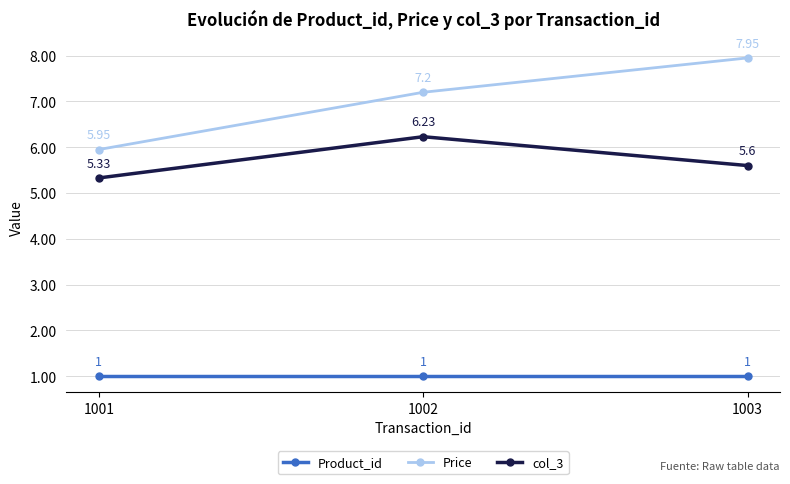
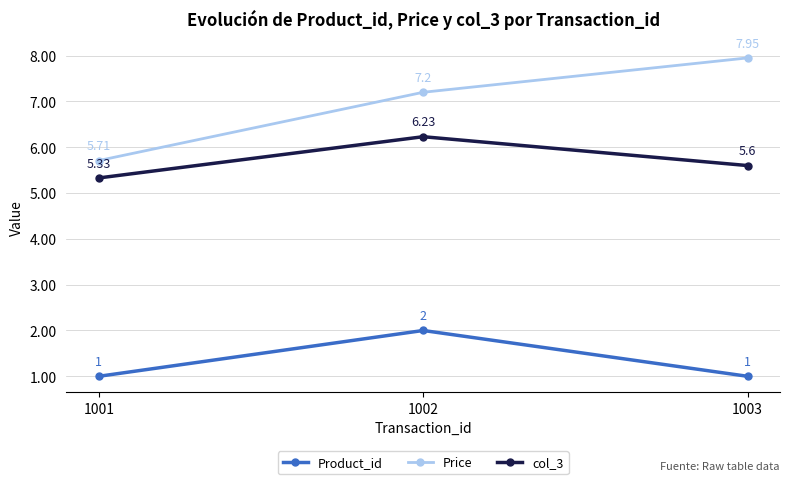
  {
    "Product_id": {
      "1001": 1,
-     "1002": 1,
+     "1002": 2,
      "1003": 1
    },
    "Price": {
-     "1001": 5.95,
+     "1001": 5.71,
      "1002": 7.2,
      "1003": 7.95
    },
    "col_3": {
      "1001": 5.33,
      "1002": 6.23,
      "1003": 5.6
    }
  }
